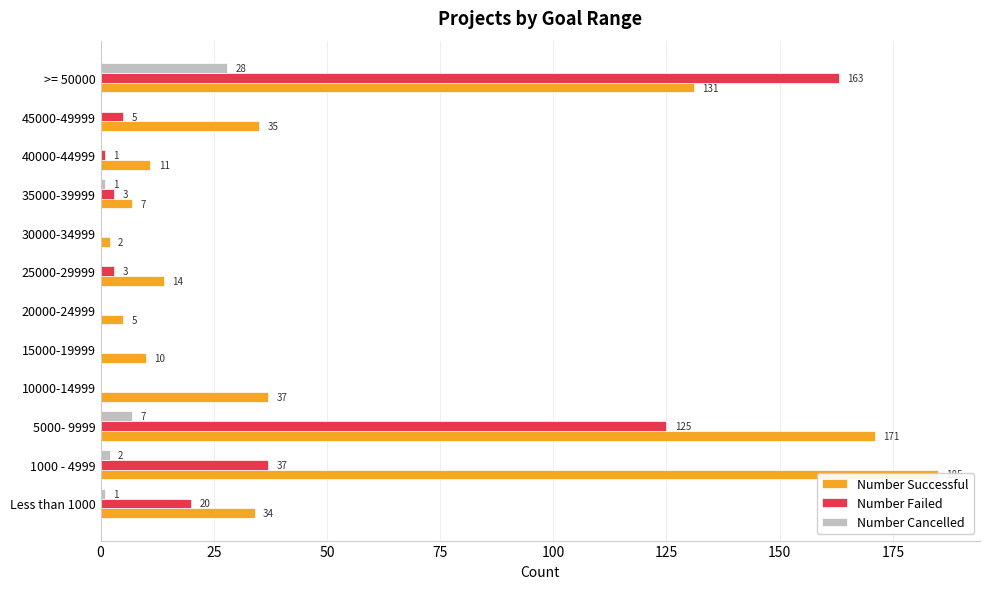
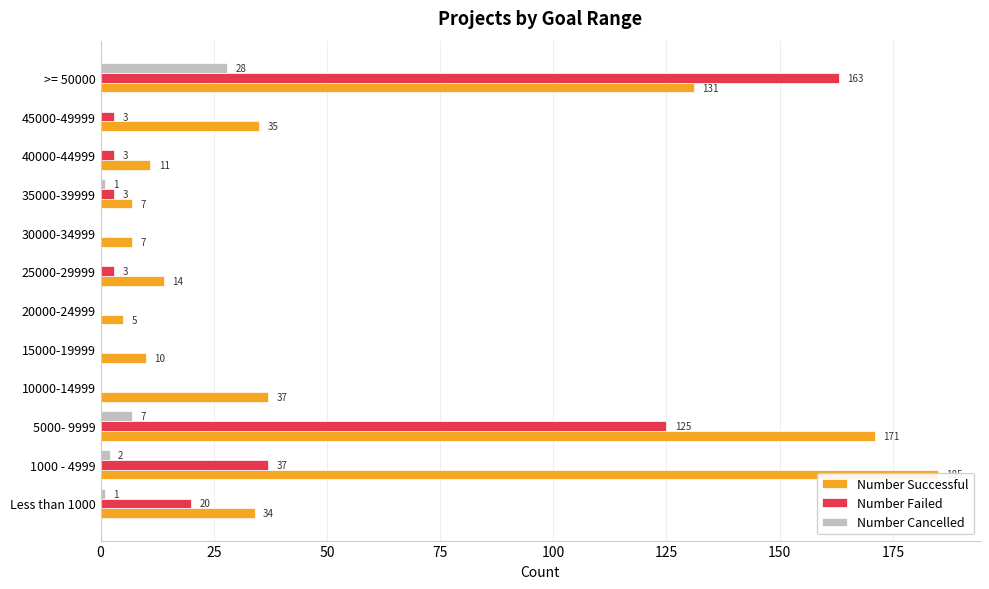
  {
    "Number Successful": {
      ">= 50000": 131,
      "45000-49999": 35,
      "40000-44999": 11,
      "35000-39999": 7,
-     "30000-34999": 2,
+     "30000-34999": 7,
      "25000-29999": 14,
      "20000-24999": 5,
      "15000-19999": 10,
      "10000-14999": 37,
      "5000- 9999": 171,
      "Less than 1000": 34
    },
    "Number Failed": {
      ">= 50000": 163,
-     "45000-49999": 5,
-     "40000-44999": 1,
+     "45000-49999": 3,
+     "40000-44999": 3,
      "35000-39999": 3,
      "25000-29999": 3,
      "5000- 9999": 125,
      "1000 - 4999": 37,
      "Less than 1000": 20
    },
    "Number Cancelled": {
      ">= 50000": 28,
      "35000-39999": 1,
      "5000- 9999": 7,
      "1000 - 4999": 2,
      "Less than 1000": 1
    }
  }
